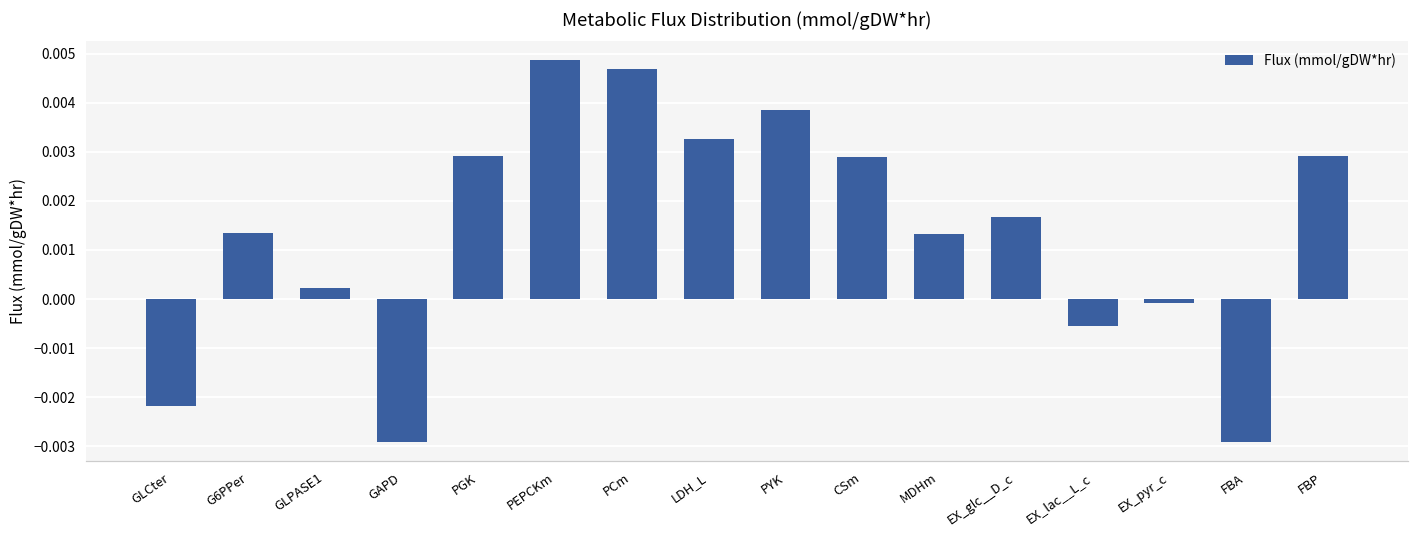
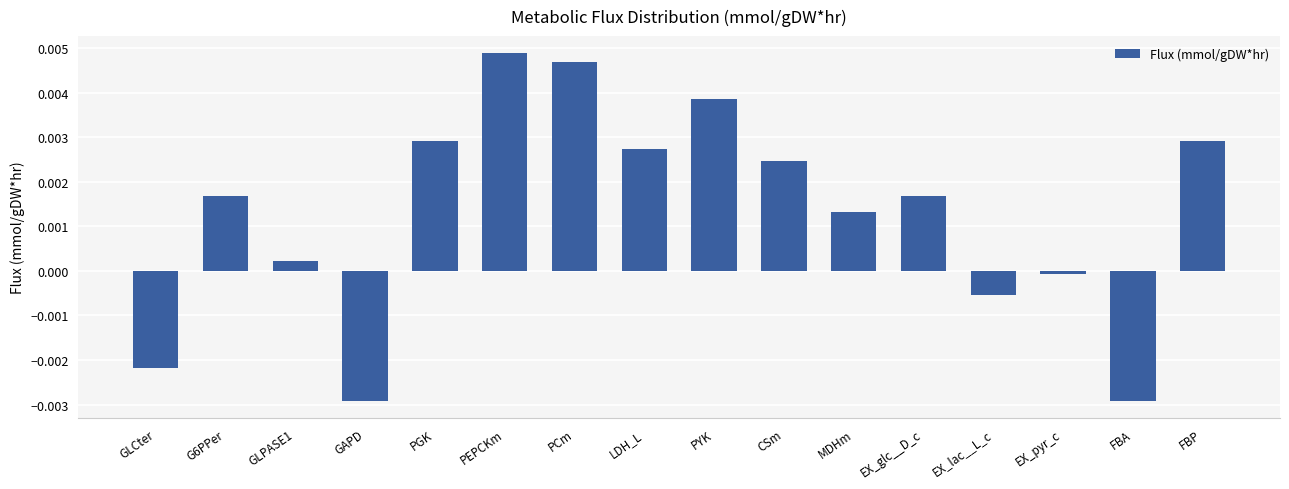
  {
    "GLCter": -0.0022,
-   "G6PPer": 0.0013,
+   "G6PPer": 0.0017,
    "GLPASE1": 0.0002,
    "GAPD": -0.0029,
    "PGK": 0.0029,
    "PEPCKm": 0.0049,
    "PCm": 0.0047,
-   "LDH_L": 0.0033,
+   "LDH_L": 0.0027,
    "PYK": 0.0039,
-   "CSm": 0.0029,
+   "CSm": 0.0025,
    "MDHm": 0.0013,
    "EX_glc__D_c": 0.0017,
    "EX_lac__L_c": -0.0005,
    "EX_pyr_c": -0.0001,
    "FBA": -0.0029,
    "FBP": 0.0029
  }
